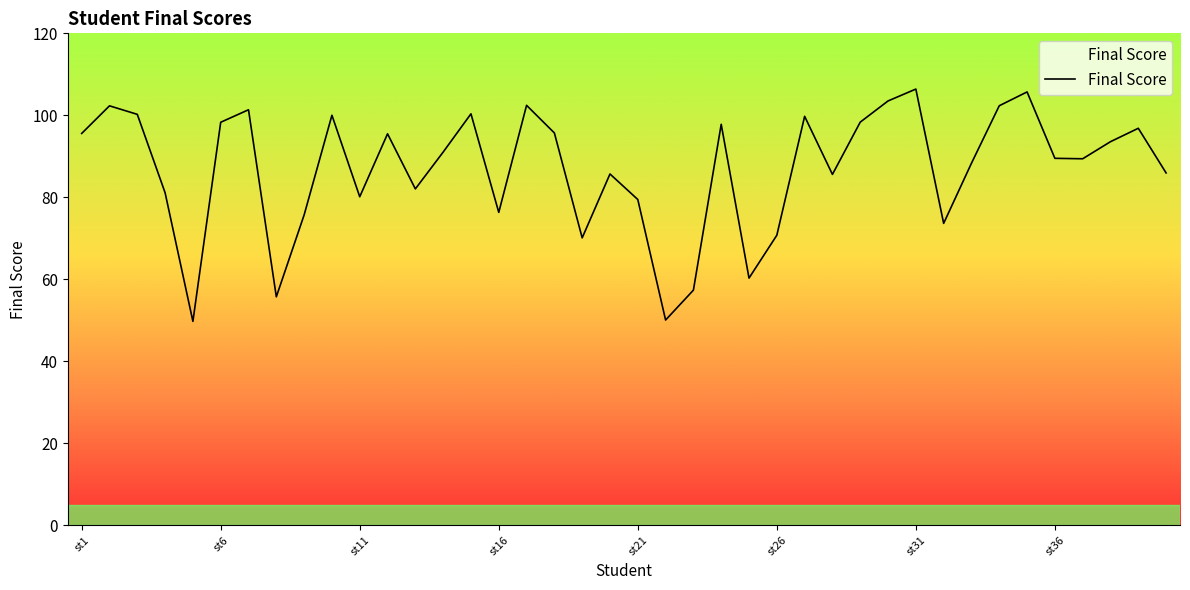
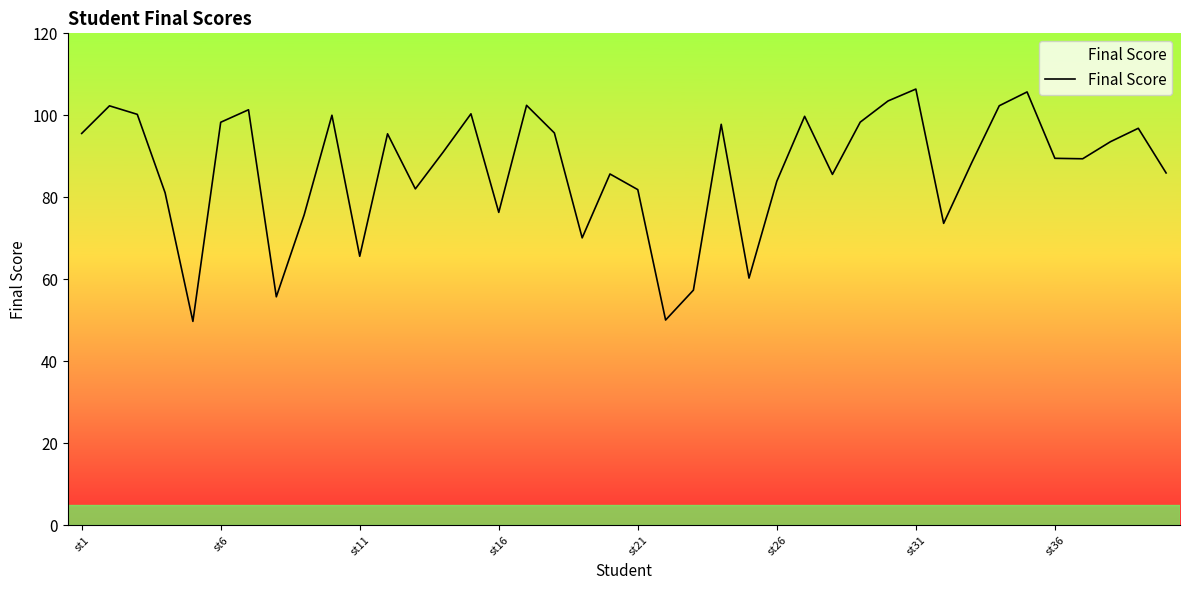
  {
    "st1": 96,
    "st6": 98,
-   "st11": 80,
+   "st11": 66,
    "st16": 76,
-   "st21": 79,
-   "st26": 71,
+   "st21": 82,
+   "st26": 84,
    "st31": 106,
    "st36": 90
  }
